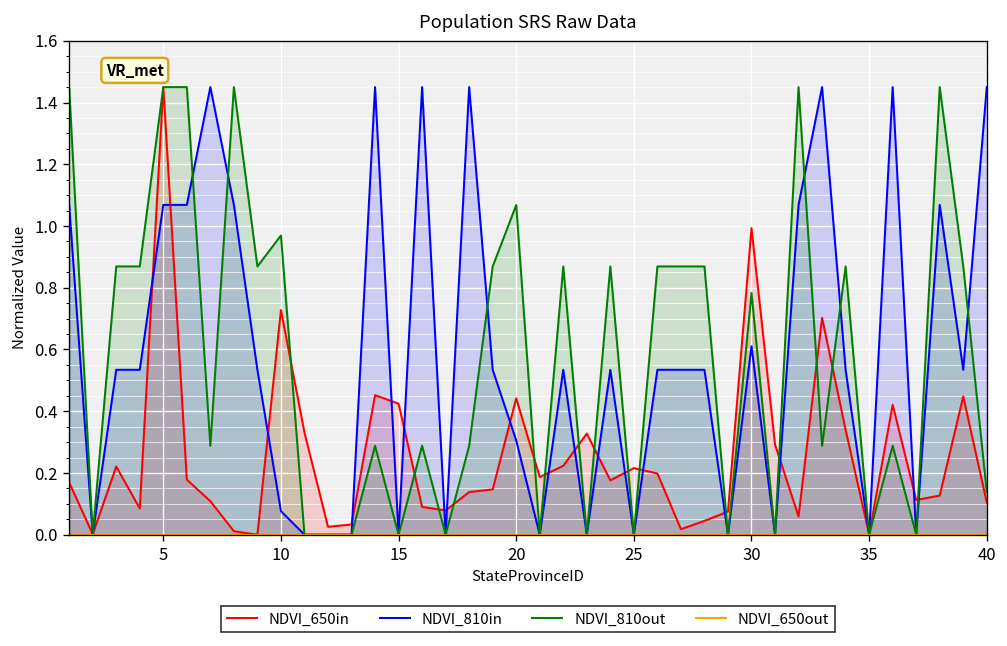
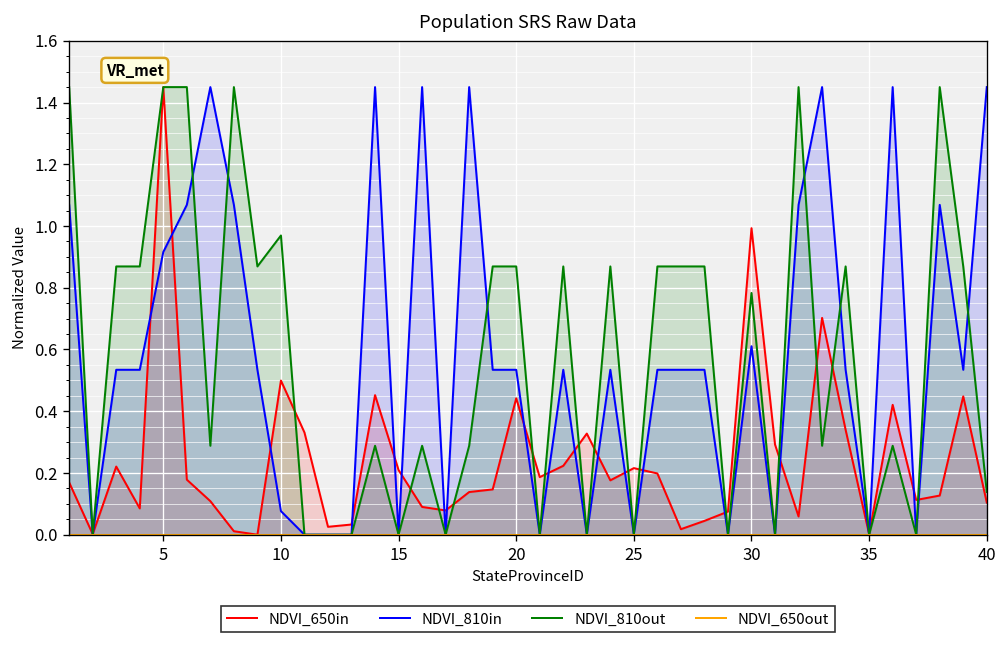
  {
    "NDVI_650in": {
-     "10": 0.73,
-     "15": 0.42,
+     "10": 0.50,
+     "15": 0.21,
      "20": 0.44,
      "25": 0.22,
      "30": 0.99,
      "40": 0.10
    },
    "NDVI_810in": {
-     "5": 1.07,
+     "5": 0.92,
      "10": 0.08,
-     "20": 0.31,
+     "20": 0.53,
      "30": 0.61,
      "40": 1.45
    },
    "NDVI_810out": {
      "10": 0.97,
-     "20": 1.07,
+     "20": 0.87,
      "30": 0.78,
      "40": 0.14
    },
    "NDVI_650out": {
      "5": 0.00,
      "10": 0.00,
      "20": 0.00,
      "30": 0.00,
      "40": 0.00
    }
  }
